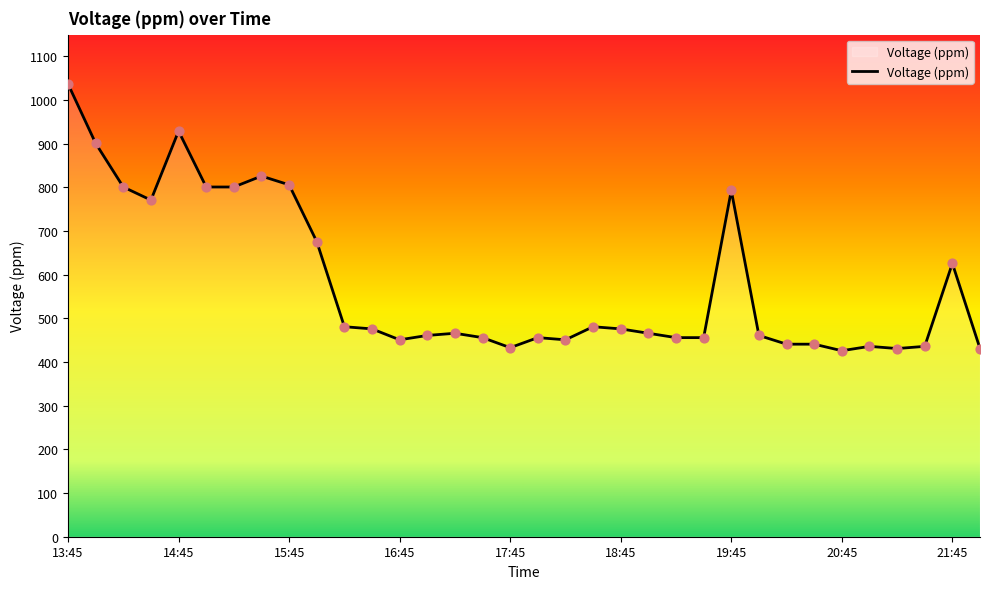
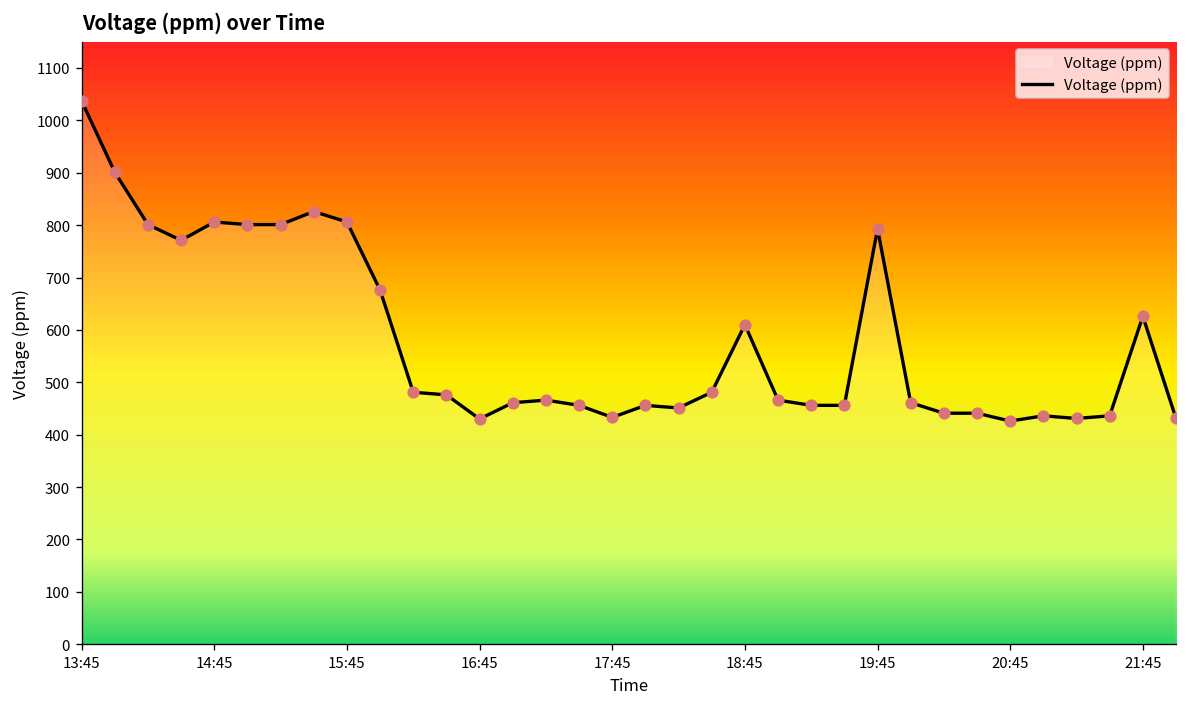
  {
    "13:45": 1040,
-   "14:45": 930,
+   "14:45": 810,
    "15:45": 810,
-   "16:45": 450,
+   "16:45": 430,
    "17:45": 430,
-   "18:45": 480,
+   "18:45": 610,
    "19:45": 790,
    "20:45": 430,
    "21:45": 630
  }
